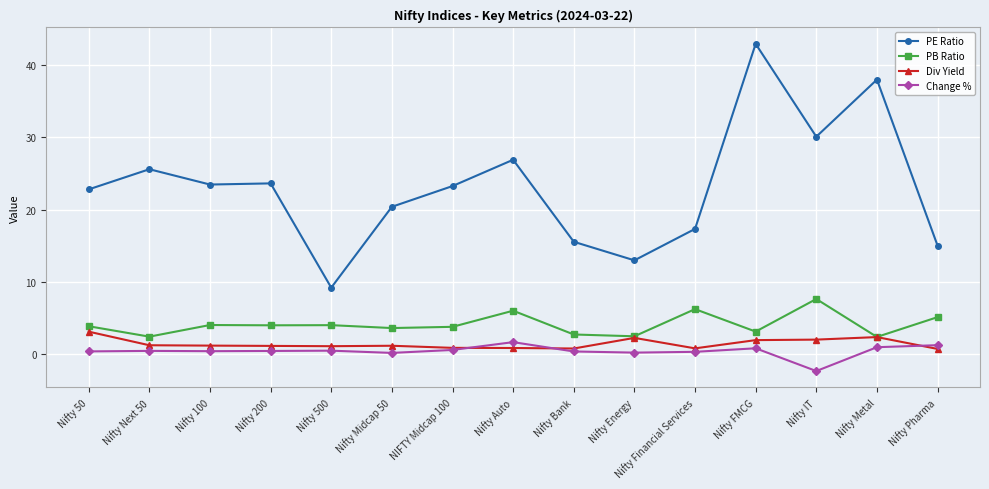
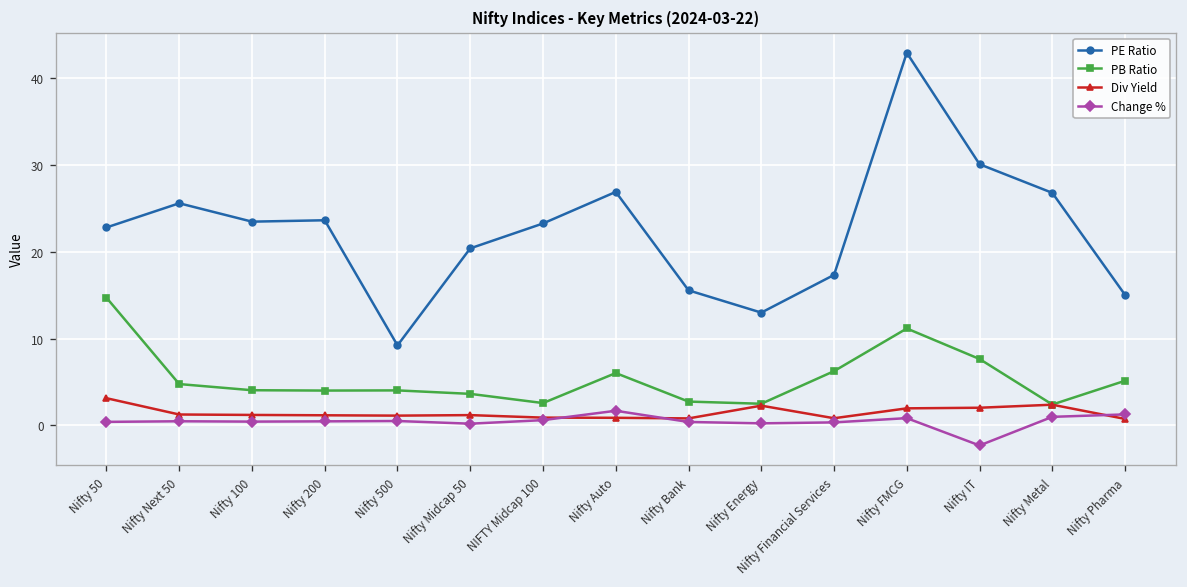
  {
    "PE Ratio": {
      "Nifty 50": 23,
      "Nifty Next 50": 26,
      "Nifty 100": 23,
      "Nifty 200": 24,
      "Nifty 500": 9,
      "Nifty Midcap 50": 20,
      "NIFTY Midcap 100": 23,
      "Nifty Auto": 27,
      "Nifty Bank": 16,
      "Nifty Energy": 13,
      "Nifty Financial Services": 17,
      "Nifty FMCG": 43,
      "Nifty IT": 30,
-     "Nifty Metal": 38,
+     "Nifty Metal": 27,
      "Nifty Pharma": 15
    },
    "PB Ratio": {
-     "Nifty 50": 4,
-     "Nifty Next 50": 2,
+     "Nifty 50": 15,
+     "Nifty Next 50": 5,
      "Nifty 100": 4,
      "Nifty 200": 4,
      "Nifty 500": 4,
      "Nifty Midcap 50": 4,
-     "NIFTY Midcap 100": 4,
+     "NIFTY Midcap 100": 3,
      "Nifty Auto": 6,
      "Nifty Bank": 3,
      "Nifty Financial Services": 6,
-     "Nifty FMCG": 3,
+     "Nifty FMCG": 11,
      "Nifty IT": 8,
      "Nifty Pharma": 5
    },
    "Div Yield": {
      "Nifty 50": 3,
      "Nifty Next 50": 1,
      "Nifty 100": 1,
      "Nifty 200": 1,
      "Nifty 500": 1,
      "Nifty Midcap 50": 1,
      "Nifty Auto": 1,
      "Nifty Bank": 1,
      "Nifty Financial Services": 1,
      "Nifty FMCG": 2,
      "Nifty IT": 2,
      "Nifty Pharma": 1
    },
    "Change %": {
      "Nifty 50": 0,
      "Nifty Next 50": 0,
      "Nifty 100": 0,
      "Nifty 200": 0,
      "Nifty 500": 0,
      "Nifty Midcap 50": 0,
      "Nifty Auto": 2,
      "Nifty Bank": 0,
      "Nifty Energy": 0,
      "Nifty Financial Services": 0,
      "Nifty FMCG": 1,
      "Nifty IT": -2,
      "Nifty Metal": 1,
      "Nifty Pharma": 1
    }
  }
